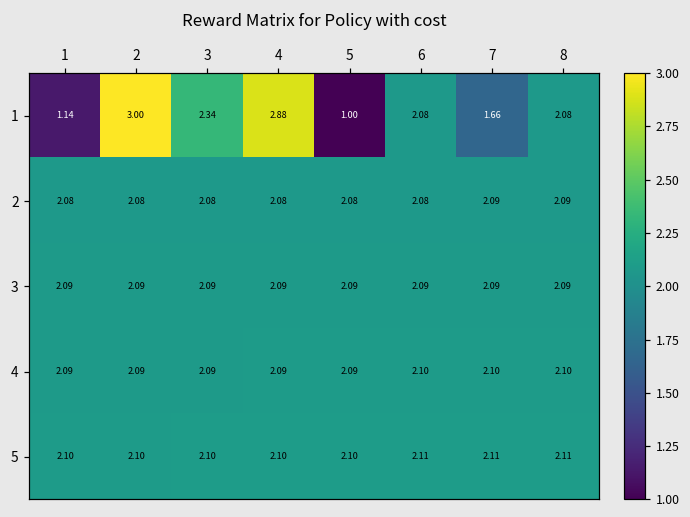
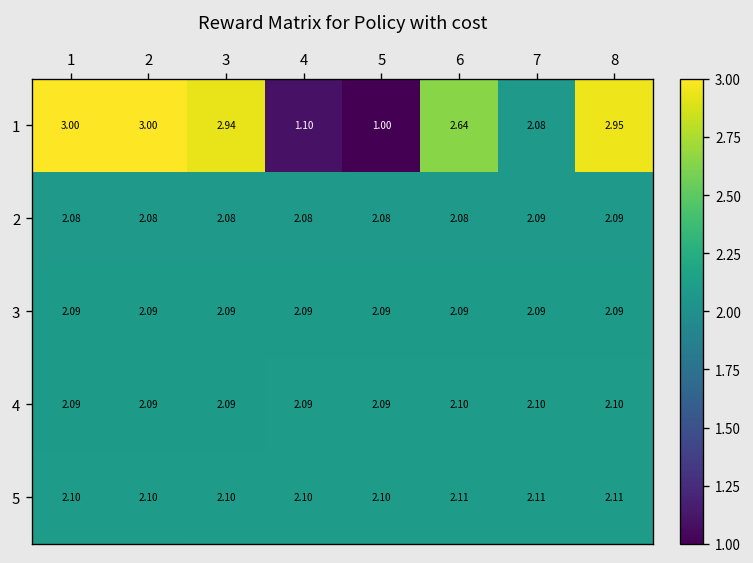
  {
    "1": {
-     "1": 1.14,
+     "1": 3.00,
      "2": 3.00,
-     "3": 2.34,
-     "4": 2.88,
+     "3": 2.94,
+     "4": 1.10,
      "5": 1.00,
-     "6": 2.08,
-     "7": 1.66,
-     "8": 2.08
+     "6": 2.64,
+     "7": 2.08,
+     "8": 2.95
    },
    "2": {
      "1": 2.08,
      "2": 2.08,
      "3": 2.08,
      "4": 2.08,
      "5": 2.08,
      "6": 2.08,
      "7": 2.09,
      "8": 2.09
    },
    "3": {
      "1": 2.09,
      "2": 2.09,
      "3": 2.09,
      "4": 2.09,
      "5": 2.09,
      "6": 2.09,
      "7": 2.09,
      "8": 2.09
    },
    "4": {
      "1": 2.09,
      "2": 2.09,
      "3": 2.09,
      "4": 2.09,
      "5": 2.09,
      "6": 2.10,
      "7": 2.10,
      "8": 2.10
    },
    "5": {
      "1": 2.10,
      "2": 2.10,
      "3": 2.10,
      "4": 2.10,
      "5": 2.10,
      "6": 2.11,
      "7": 2.11,
      "8": 2.11
    }
  }
